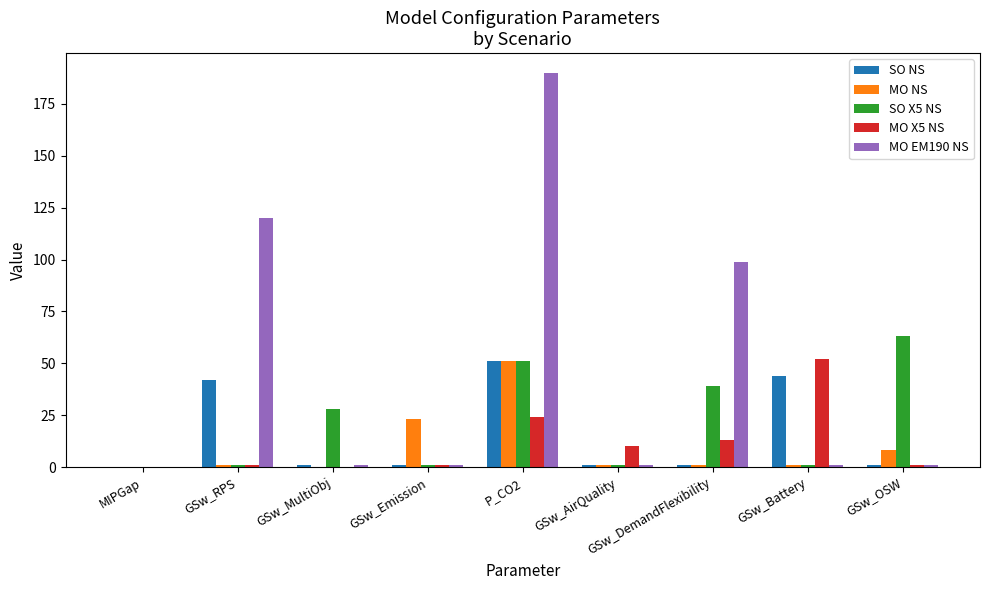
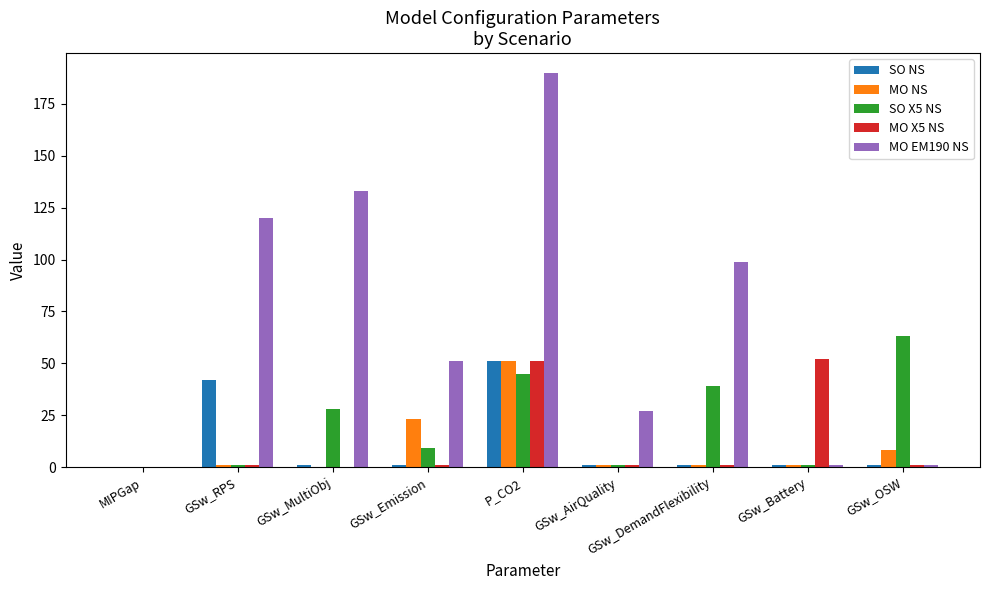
  {
    "SO NS": {
      "GSw_RPS": 42,
      "P_CO2": 51,
-     "GSw_Battery": 44
+     "GSw_Battery": 1
    },
    "MO NS": {
      "GSw_MultiObj": 0,
      "GSw_Emission": 23,
      "P_CO2": 51,
      "GSw_OSW": 8
    },
    "SO X5 NS": {
      "GSw_MultiObj": 28,
-     "GSw_Emission": 1,
-     "P_CO2": 51,
+     "GSw_Emission": 9,
+     "P_CO2": 45,
      "GSw_DemandFlexibility": 39,
      "GSw_OSW": 63
    },
    "MO X5 NS": {
      "GSw_MultiObj": 0,
-     "P_CO2": 24,
-     "GSw_AirQuality": 10,
-     "GSw_DemandFlexibility": 13,
+     "P_CO2": 51,
+     "GSw_AirQuality": 1,
+     "GSw_DemandFlexibility": 1,
      "GSw_Battery": 52
    },
    "MO EM190 NS": {
      "GSw_RPS": 120,
-     "GSw_MultiObj": 1,
-     "GSw_Emission": 1,
+     "GSw_MultiObj": 133,
+     "GSw_Emission": 51,
      "P_CO2": 190,
-     "GSw_AirQuality": 1,
+     "GSw_AirQuality": 27,
      "GSw_DemandFlexibility": 99
    }
  }
